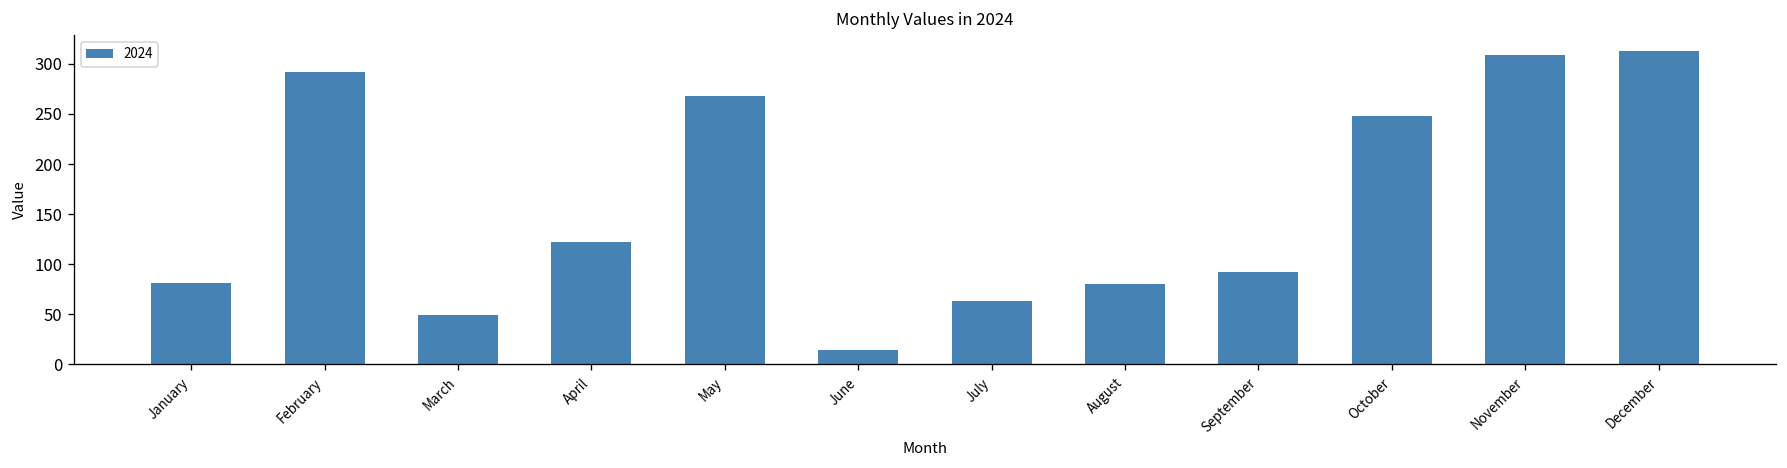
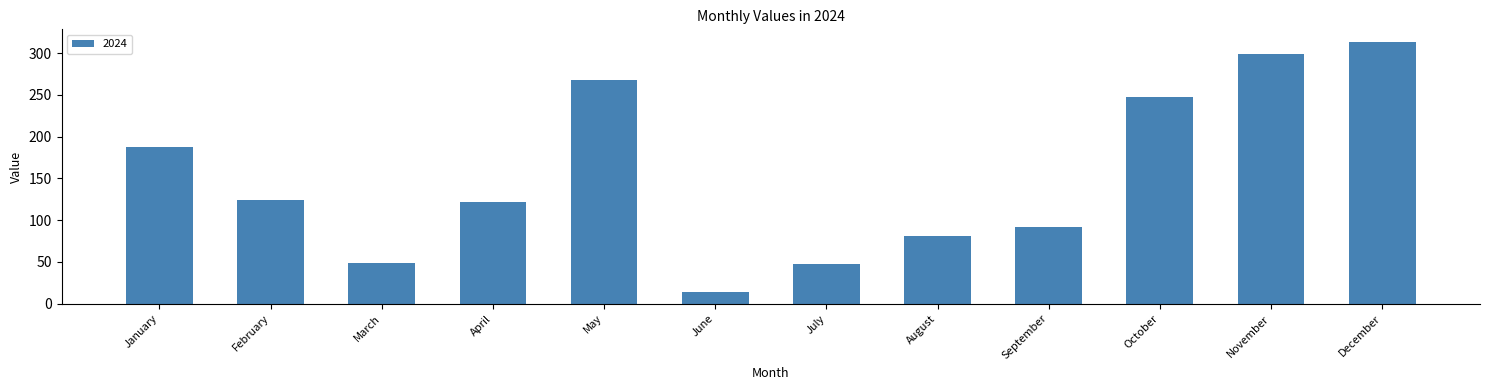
  {
-   "January": 80,
-   "February": 290,
+   "January": 190,
+   "February": 120,
    "March": 50,
    "April": 120,
    "May": 270,
    "June": 10,
-   "July": 60,
+   "July": 50,
    "August": 80,
    "September": 90,
    "October": 250,
-   "November": 310,
+   "November": 300,
    "December": 310
  }
